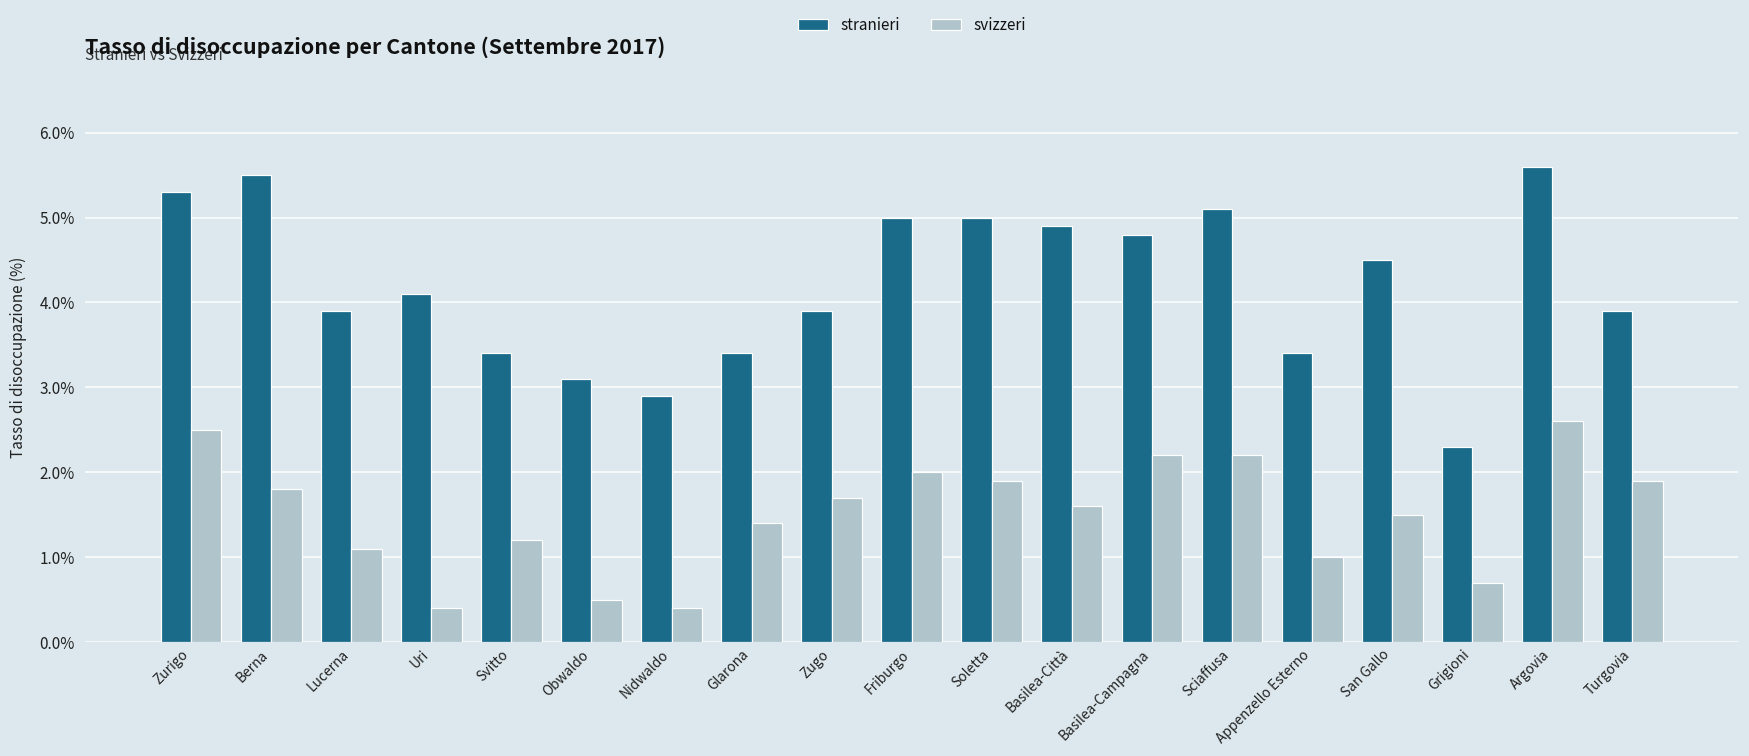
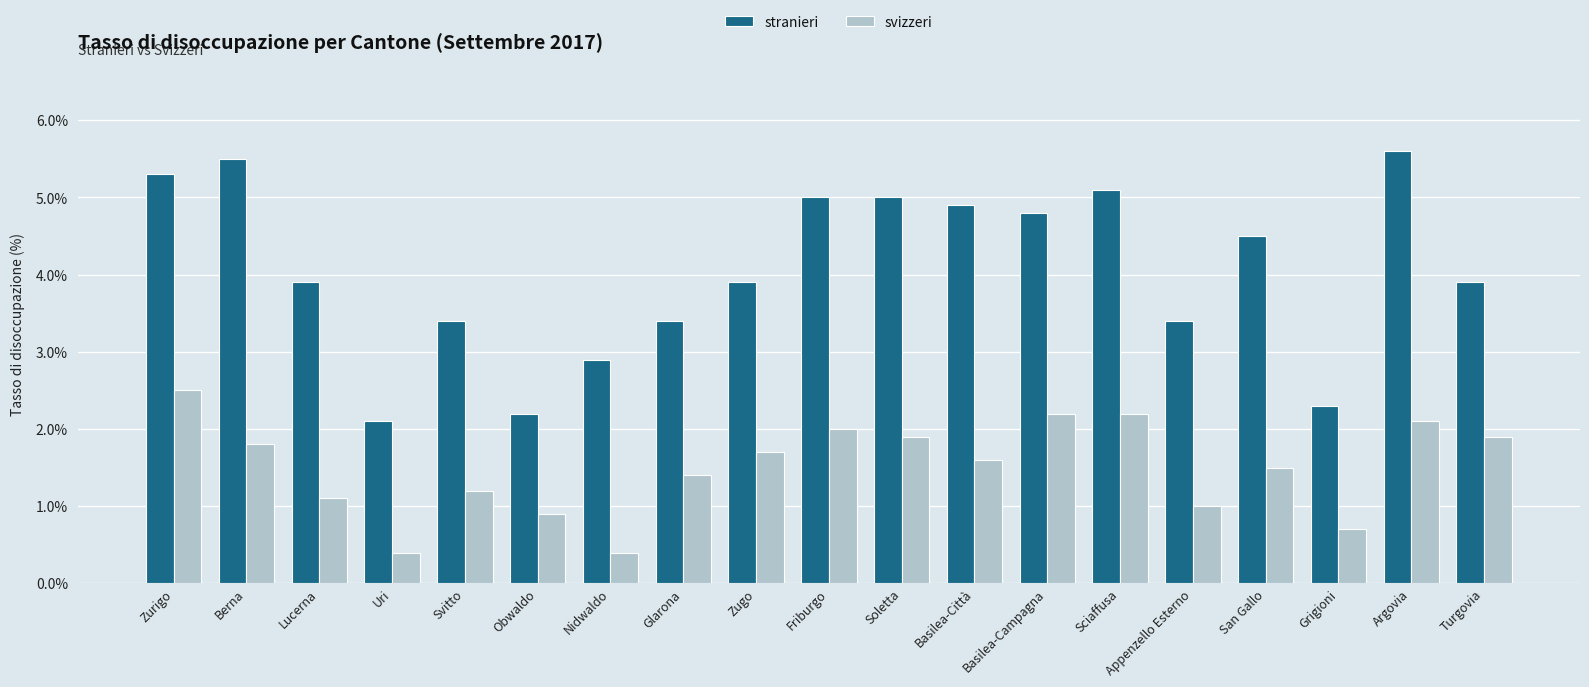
  {
    "stranieri": {
      "Zurigo": "5.3%",
      "Berna": "5.5%",
      "Lucerna": "3.9%",
-     "Uri": "4.1%",
+     "Uri": "2.1%",
      "Svitto": "3.4%",
-     "Obwaldo": "3.1%",
+     "Obwaldo": "2.2%",
      "Nidwaldo": "2.9%",
      "Glarona": "3.4%",
      "Zugo": "3.9%",
      "Friburgo": "5.0%",
      "Soletta": "5.0%",
      "Basilea-Città": "4.9%",
      "Basilea-Campagna": "4.8%",
      "Sciaffusa": "5.1%",
      "Appenzello Esterno": "3.4%",
      "San Gallo": "4.5%",
      "Grigioni": "2.3%",
      "Argovia": "5.6%",
      "Turgovia": "3.9%"
    },
    "svizzeri": {
      "Zurigo": "2.5%",
      "Berna": "1.8%",
      "Lucerna": "1.1%",
      "Uri": "0.4%",
      "Svitto": "1.2%",
-     "Obwaldo": "0.5%",
+     "Obwaldo": "0.9%",
      "Nidwaldo": "0.4%",
      "Glarona": "1.4%",
      "Zugo": "1.7%",
      "Friburgo": "2.0%",
      "Soletta": "1.9%",
      "Basilea-Città": "1.6%",
      "Basilea-Campagna": "2.2%",
      "Sciaffusa": "2.2%",
      "Appenzello Esterno": "1.0%",
      "San Gallo": "1.5%",
      "Grigioni": "0.7%",
-     "Argovia": "2.6%",
+     "Argovia": "2.1%",
      "Turgovia": "1.9%"
    }
  }
